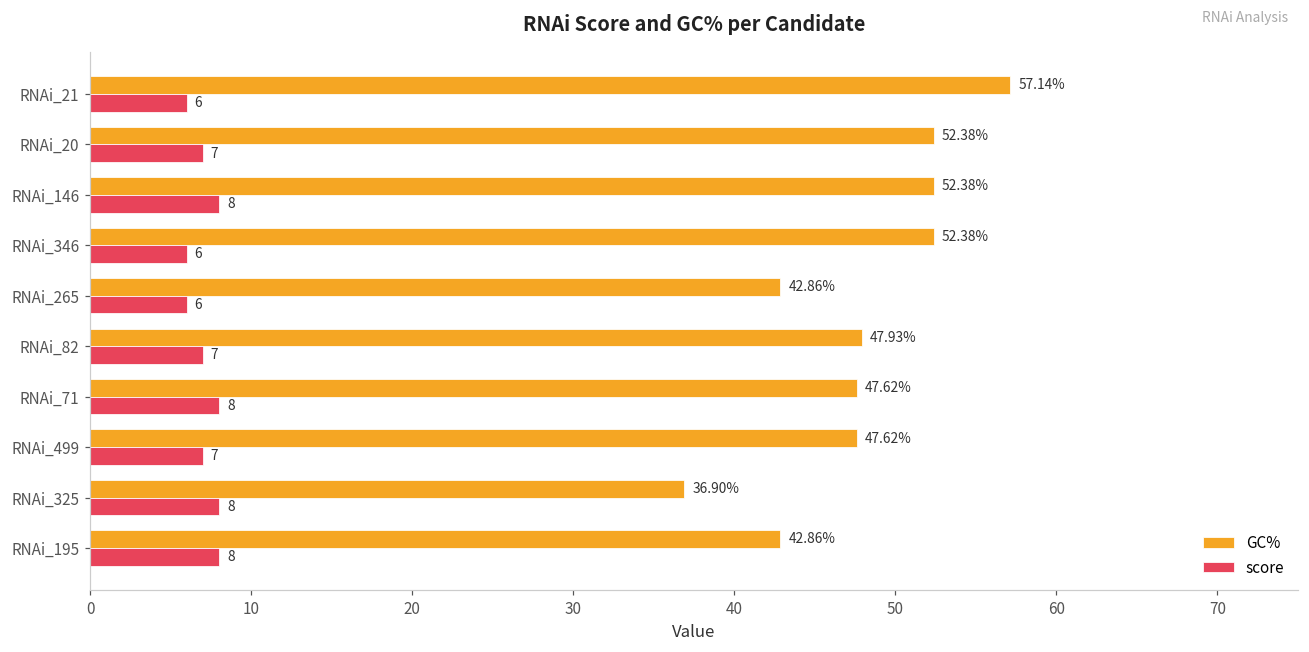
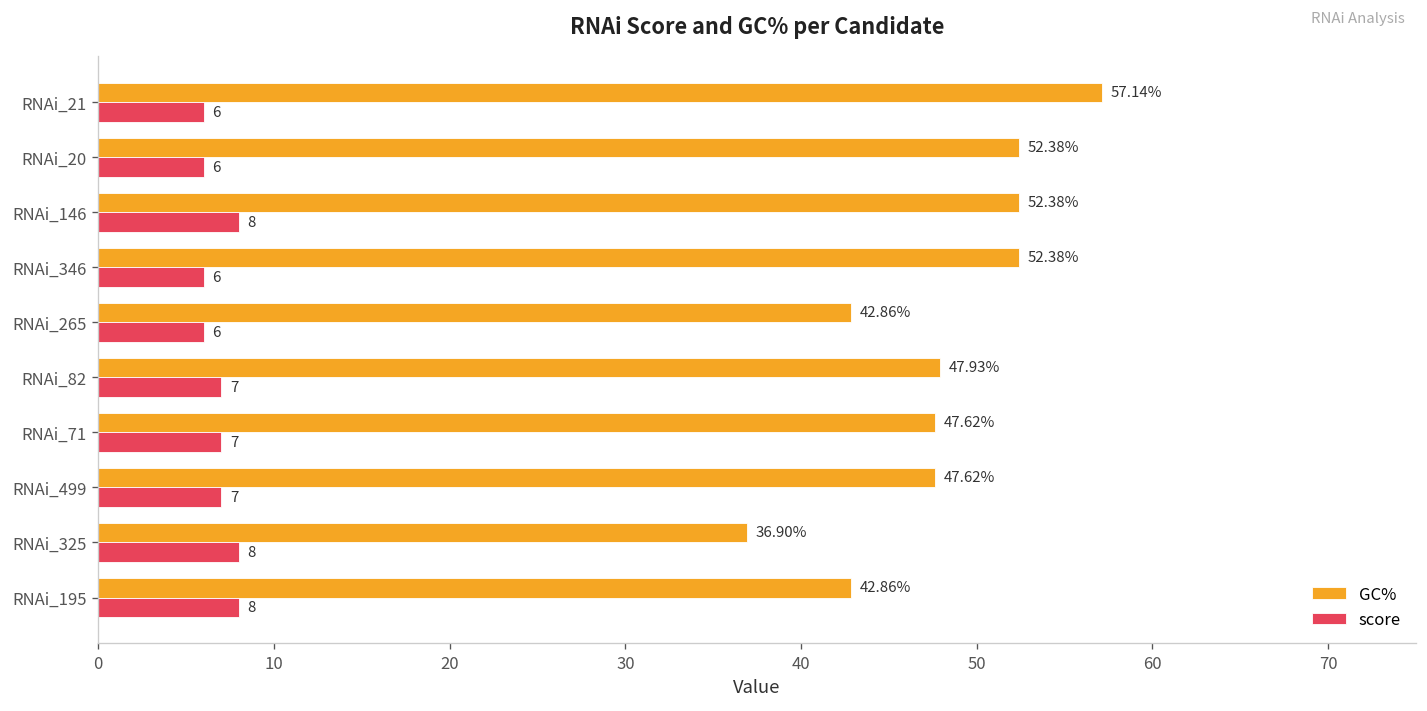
  {
    "GC%": {
      "RNAi_21": "57.14%",
      "RNAi_20": "52.38%",
      "RNAi_146": "52.38%",
      "RNAi_346": "52.38%",
      "RNAi_265": "42.86%",
      "RNAi_82": "47.93%",
      "RNAi_71": "47.62%",
      "RNAi_499": "47.62%",
      "RNAi_325": "36.90%",
      "RNAi_195": "42.86%"
    },
    "score": {
      "RNAi_21": "6",
-     "RNAi_20": "7",
+     "RNAi_20": "6",
      "RNAi_146": "8",
      "RNAi_346": "6",
      "RNAi_265": "6",
      "RNAi_82": "7",
-     "RNAi_71": "8",
+     "RNAi_71": "7",
      "RNAi_499": "7",
      "RNAi_325": "8",
      "RNAi_195": "8"
    }
  }
